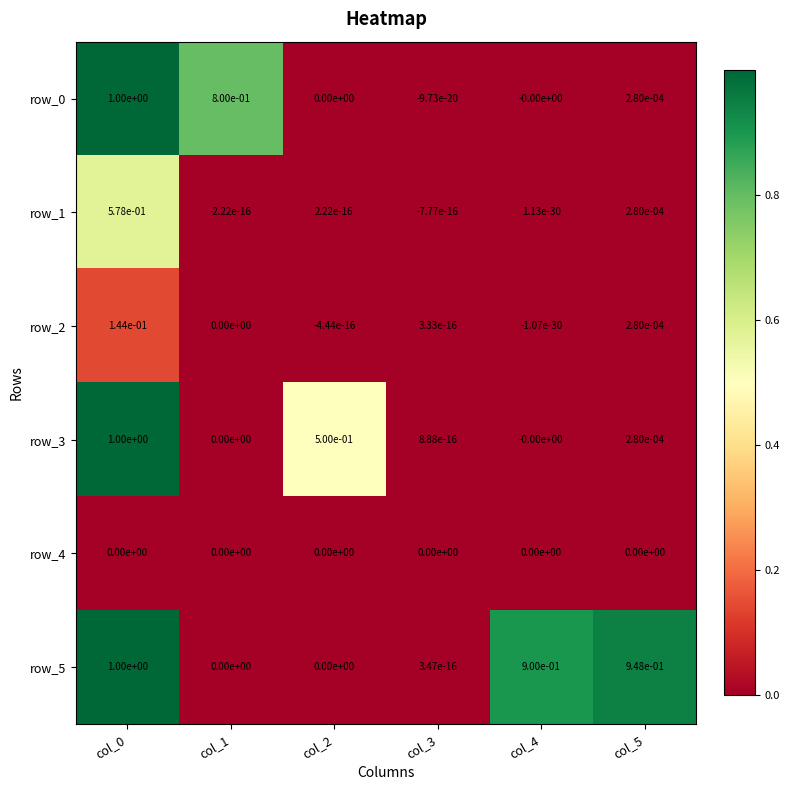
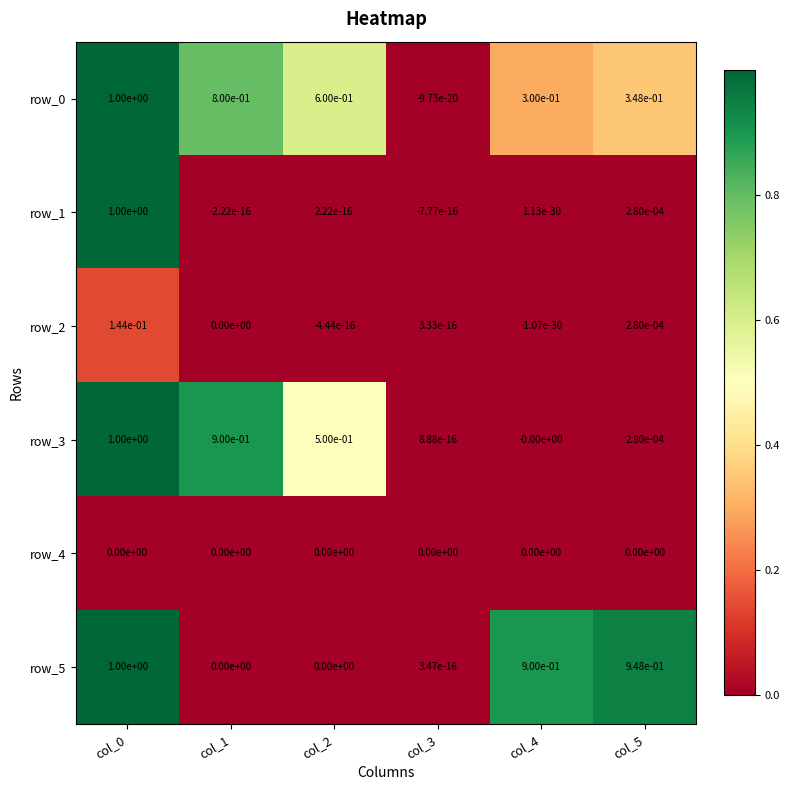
  {
    "row_0": {
      "col_0": "1.00e+00",
      "col_1": "8.00e-01",
-     "col_2": "0.00e+00",
+     "col_2": "6.00e-01",
      "col_3": "-9.73e-20",
-     "col_4": "-0.00e+00",
-     "col_5": "2.80e-04"
+     "col_4": "3.00e-01",
+     "col_5": "3.48e-01"
    },
    "row_1": {
-     "col_0": "5.78e-01",
+     "col_0": "1.00e+00",
      "col_1": "-2.22e-16",
      "col_2": "2.22e-16",
      "col_3": "-7.77e-16",
      "col_4": "1.13e-30",
      "col_5": "2.80e-04"
    },
    "row_2": {
      "col_0": "1.44e-01",
      "col_1": "0.00e+00",
      "col_2": "-4.44e-16",
      "col_3": "3.33e-16",
      "col_4": "-1.07e-30",
      "col_5": "2.80e-04"
    },
    "row_3": {
      "col_0": "1.00e+00",
-     "col_1": "0.00e+00",
+     "col_1": "9.00e-01",
      "col_2": "5.00e-01",
      "col_3": "8.88e-16",
      "col_4": "-0.00e+00",
      "col_5": "2.80e-04"
    },
    "row_4": {
      "col_0": "0.00e+00",
      "col_1": "0.00e+00",
      "col_2": "0.00e+00",
      "col_3": "0.00e+00",
      "col_4": "0.00e+00",
      "col_5": "0.00e+00"
    },
    "row_5": {
      "col_0": "1.00e+00",
      "col_1": "0.00e+00",
      "col_2": "0.00e+00",
      "col_3": "3.47e-16",
      "col_4": "9.00e-01",
      "col_5": "9.48e-01"
    }
  }
